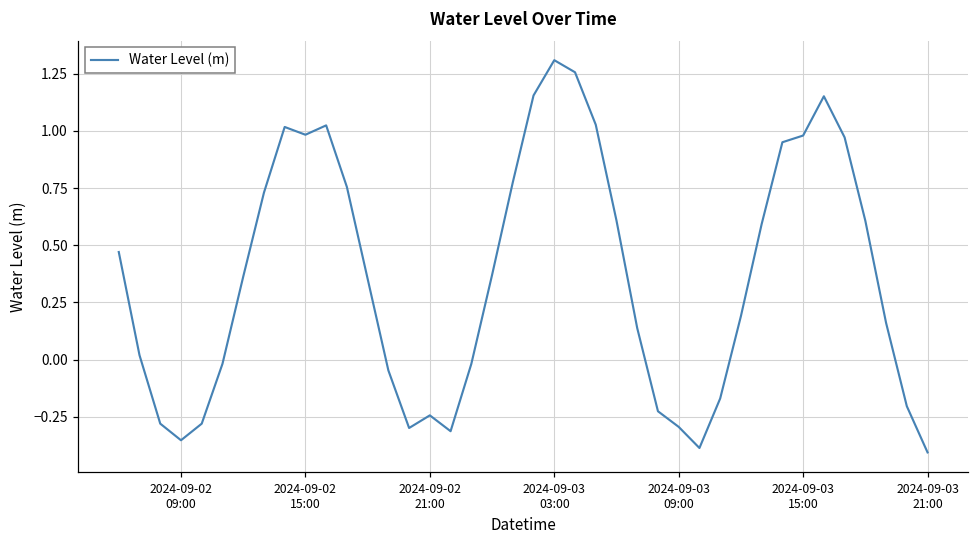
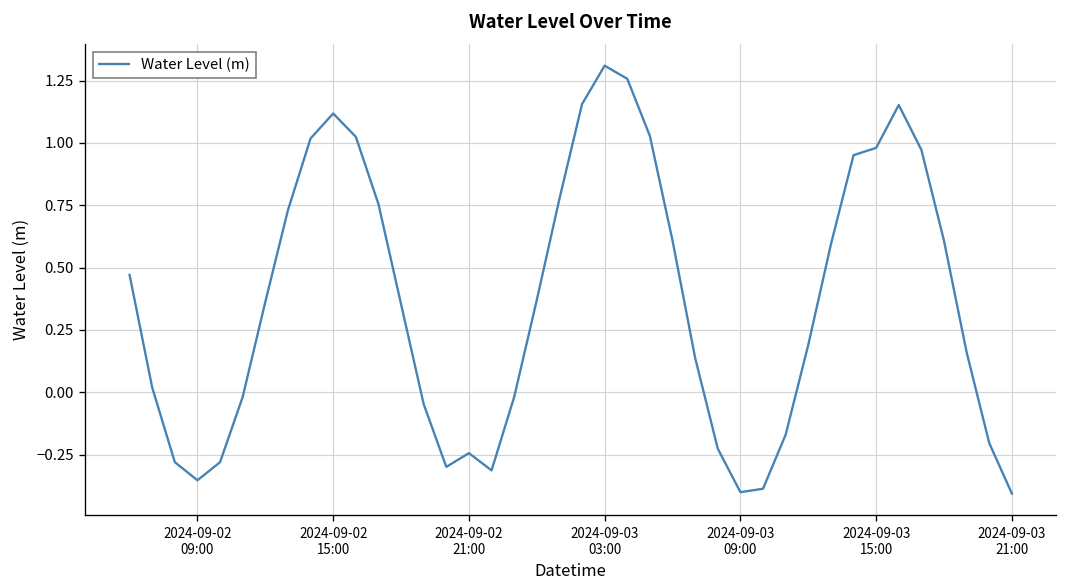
  {
    "2024-09-02 09:00": -0.35,
-   "2024-09-02 15:00": 0.98,
+   "2024-09-02 15:00": 1.12,
    "2024-09-02 21:00": -0.24,
    "2024-09-03 03:00": 1.31,
-   "2024-09-03 09:00": -0.29,
+   "2024-09-03 09:00": -0.40,
    "2024-09-03 15:00": 0.98,
    "2024-09-03 21:00": -0.41
  }
